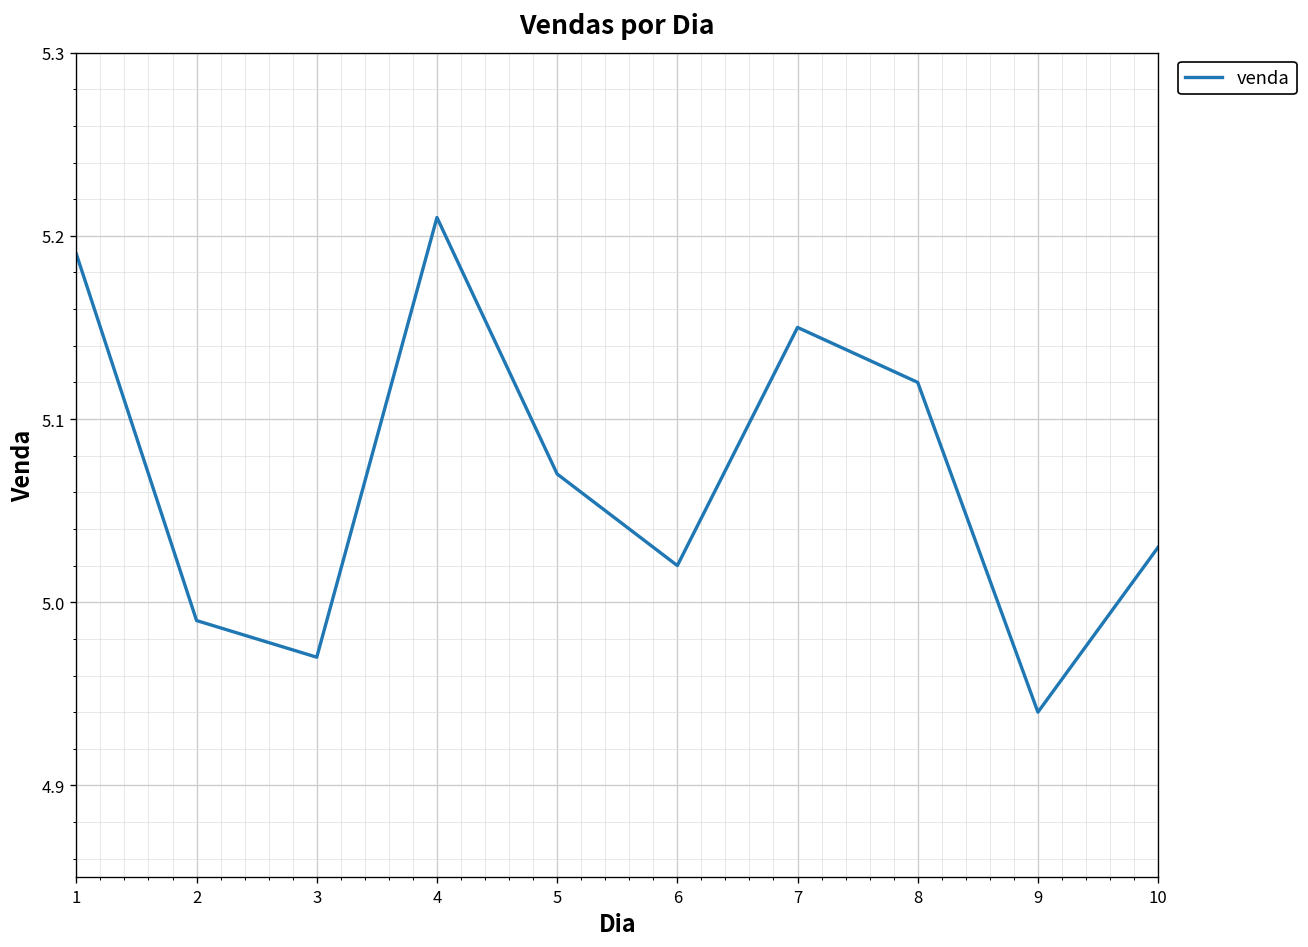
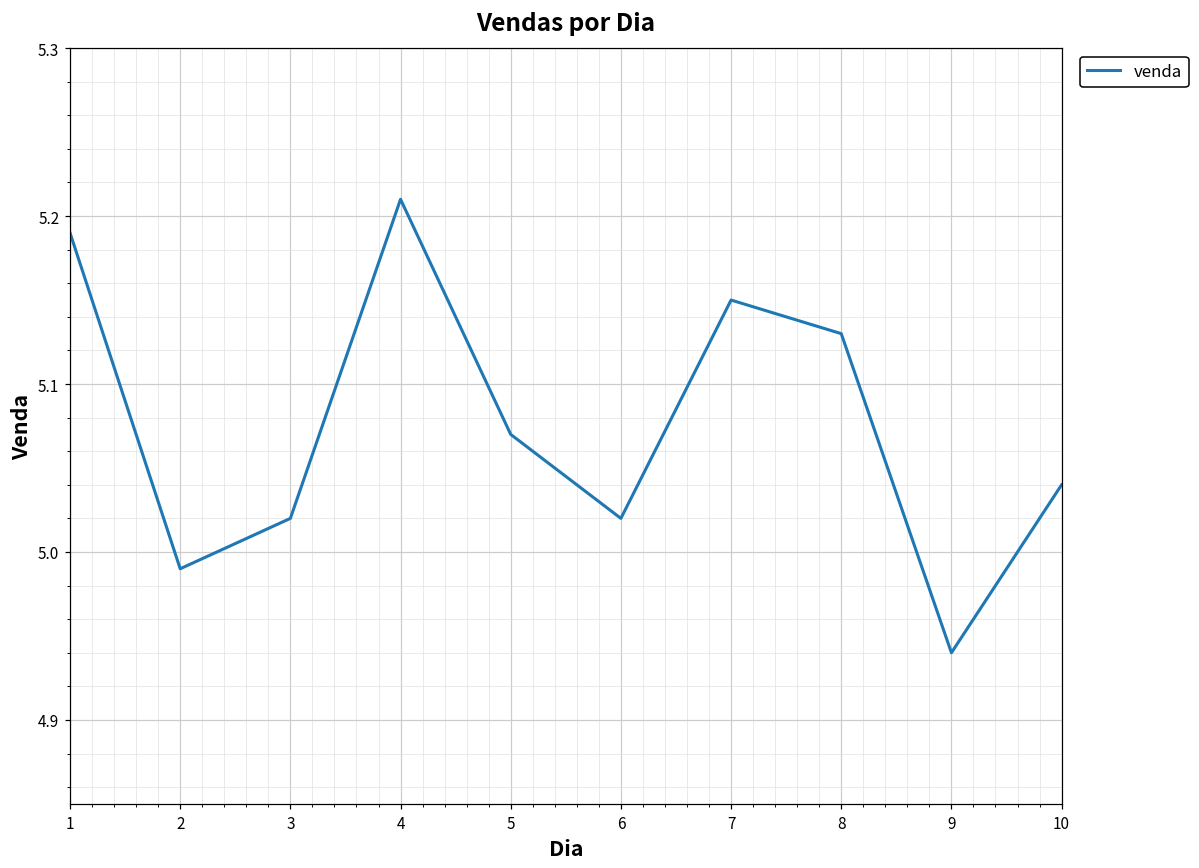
  {
    "1": 5.19,
    "2": 4.99,
-   "3": 4.97,
+   "3": 5.02,
    "4": 5.21,
    "5": 5.07,
    "6": 5.02,
    "7": 5.15,
-   "8": 5.12,
+   "8": 5.13,
    "9": 4.94,
-   "10": 5.03
+   "10": 5.04
  }
